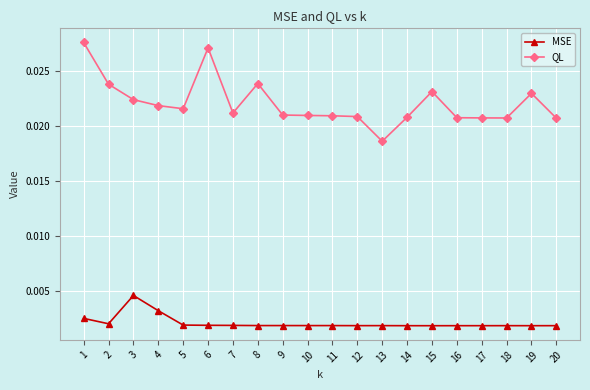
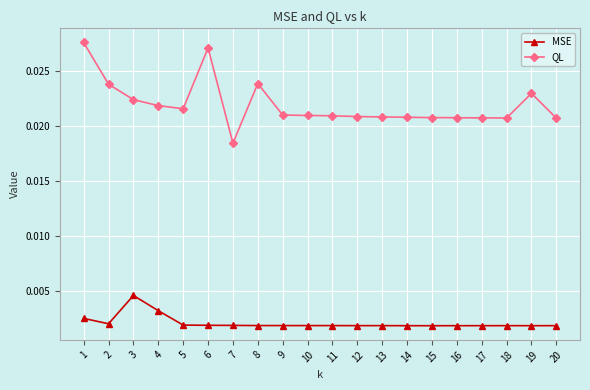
  {
    "MSE": {
      "1": 0.0026,
      "2": 0.0021,
      "3": 0.0046,
      "4": 0.0033,
      "5": 0.0019,
      "6": 0.0019,
      "7": 0.0019,
      "8": 0.0019,
      "9": 0.0019,
      "10": 0.0019,
      "11": 0.0019,
      "12": 0.0019,
      "13": 0.0019,
      "14": 0.0019,
      "15": 0.0019,
      "16": 0.0019,
      "17": 0.0019,
      "18": 0.0019,
      "19": 0.0019,
      "20": 0.0019
    },
    "QL": {
      "1": 0.0276,
      "2": 0.0238,
      "3": 0.0224,
      "4": 0.0219,
      "5": 0.0216,
      "6": 0.0271,
-     "7": 0.0212,
+     "7": 0.0185,
      "8": 0.0239,
      "9": 0.0210,
      "10": 0.0210,
      "11": 0.0210,
      "12": 0.0209,
-     "13": 0.0186,
+     "13": 0.0209,
      "14": 0.0208,
-     "15": 0.0232,
+     "15": 0.0208,
      "16": 0.0208,
      "17": 0.0208,
      "18": 0.0208,
      "19": 0.0230,
      "20": 0.0207
    }
  }
